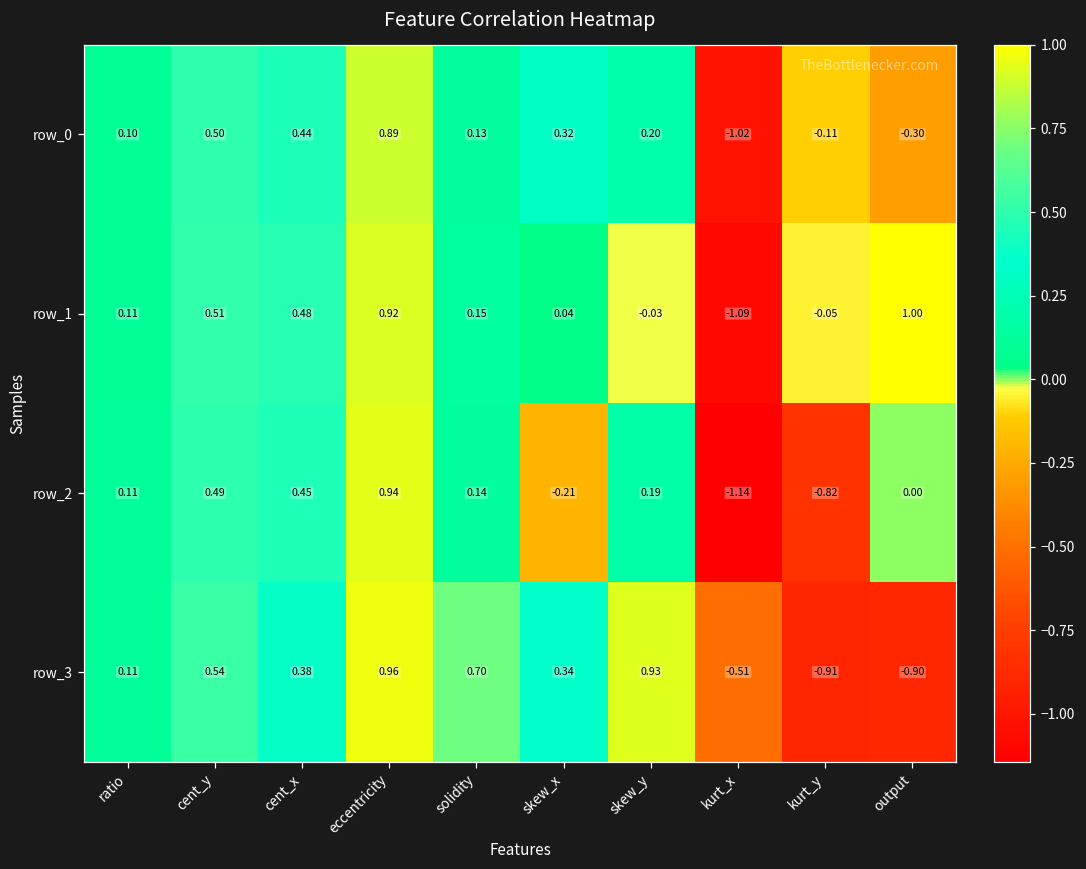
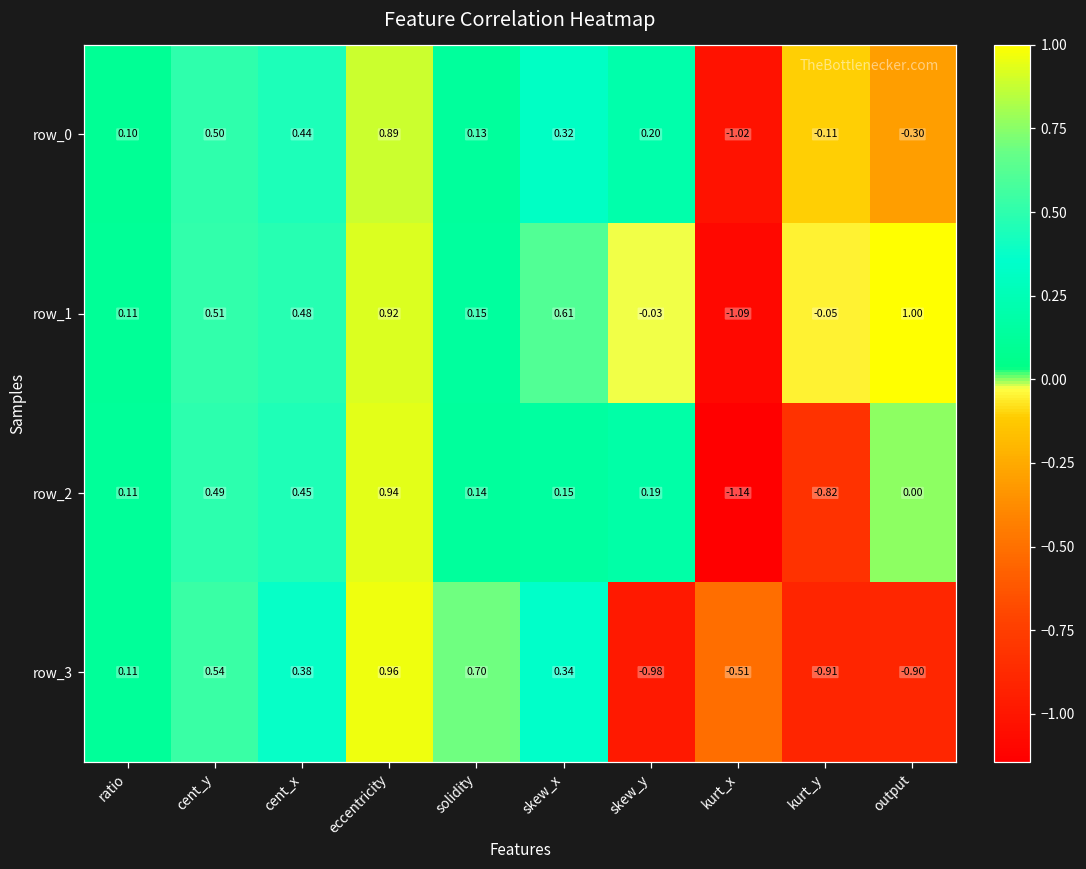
  {
    "row_1": {
-     "skew_x": 0.04
+     "skew_x": 0.61
    },
    "row_2": {
-     "skew_x": -0.21
+     "skew_x": 0.15
    },
    "row_3": {
-     "skew_y": 0.93
+     "skew_y": -0.98
    }
  }
